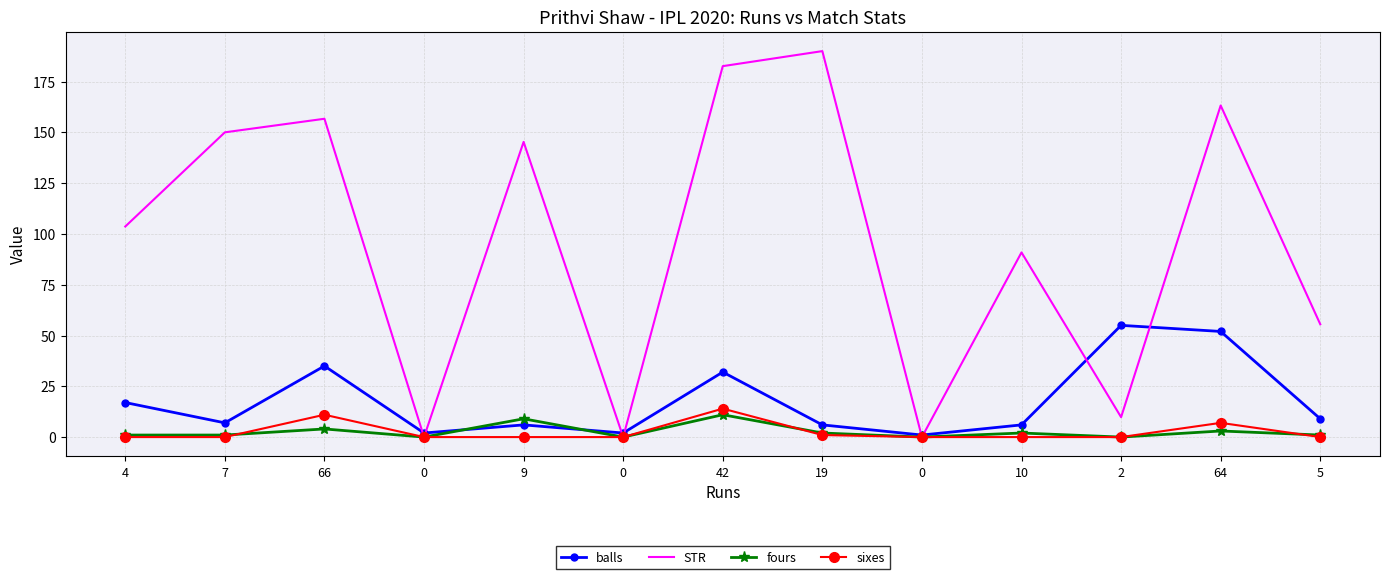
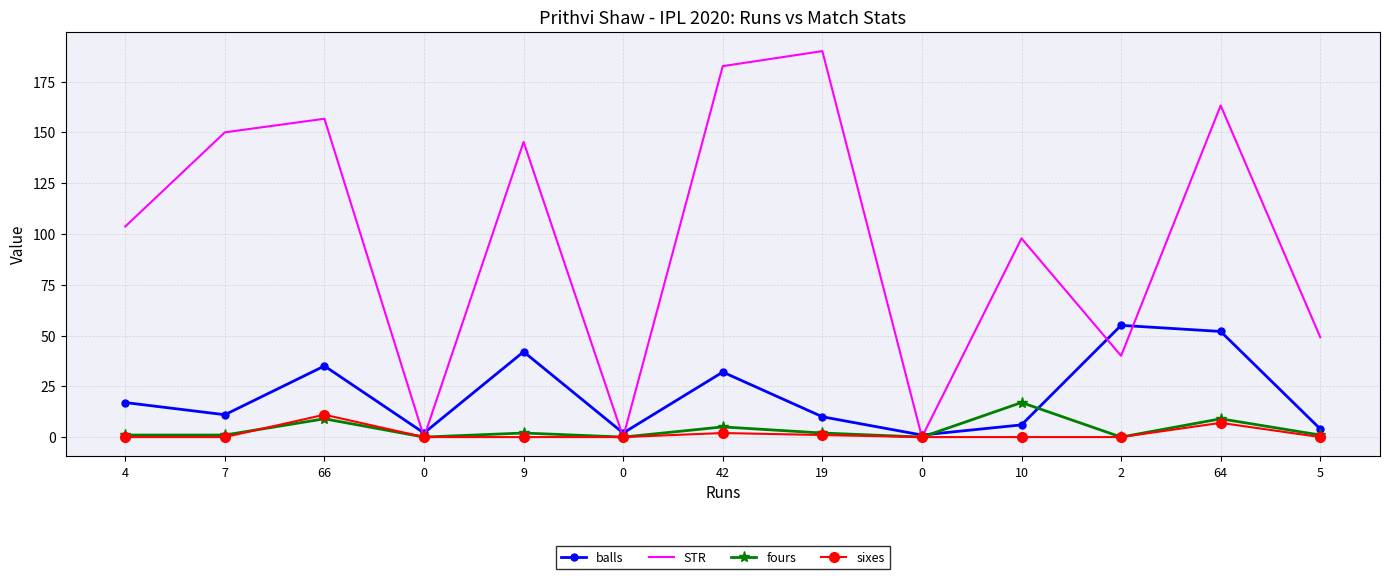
  {
    "balls": {
      "4": 17,
-     "7": 7,
+     "7": 11,
      "66": 35,
-     "9": 6,
+     "9": 42,
      "42": 32,
-     "19": 6,
+     "19": 10,
      "10": 6,
      "2": 55,
      "64": 52,
-     "5": 9
+     "5": 4
    },
    "STR": {
      "4": 104,
      "7": 150,
      "66": 157,
      "9": 145,
      "42": 183,
      "19": 190,
-     "10": 91,
-     "2": 10,
+     "10": 98,
+     "2": 40,
      "64": 163,
-     "5": 56
+     "5": 49
    },
    "fours": {
-     "66": 4,
-     "9": 9,
-     "42": 11,
-     "10": 2,
-     "64": 3
+     "66": 9,
+     "9": 2,
+     "42": 5,
+     "10": 17,
+     "64": 9
    },
    "sixes": {
      "66": 11,
      "9": 0,
-     "42": 14,
+     "42": 2,
      "10": 0,
      "64": 7
    }
  }
